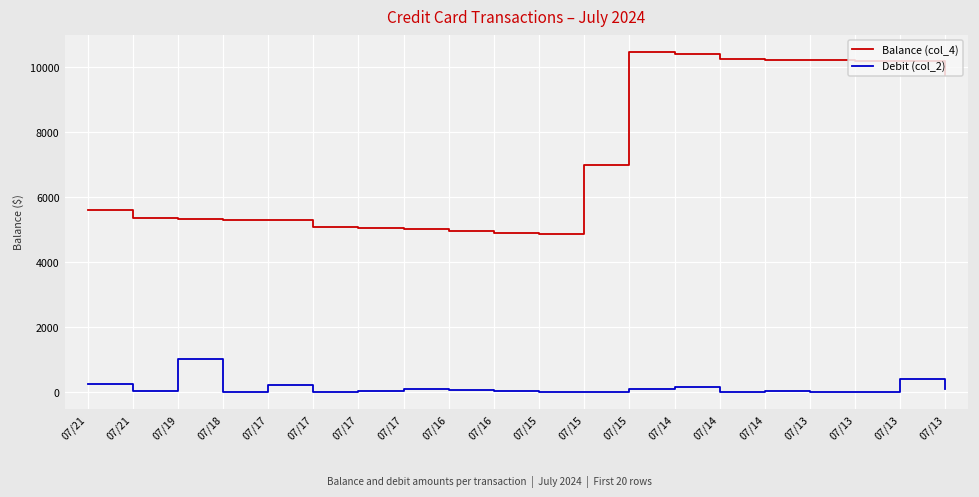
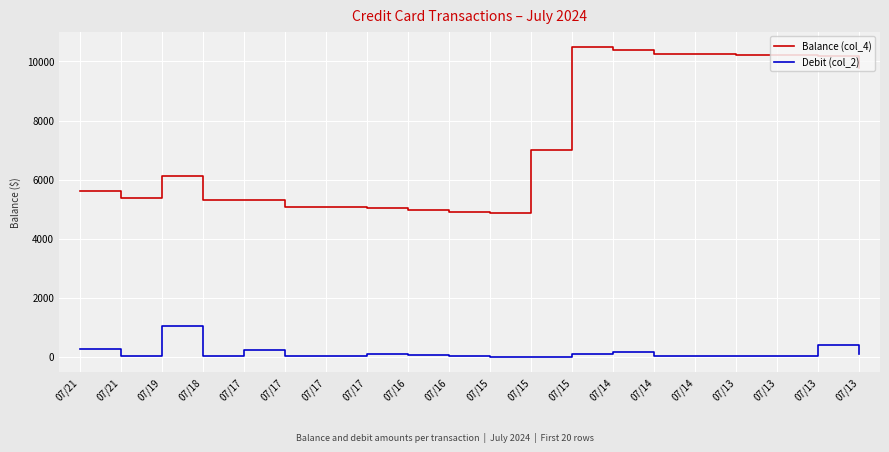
  {
    "Balance (col_4)": {
-     "07/19": 5300,
+     "07/19": 6100,
      "07/18": 5300
    },
    "Debit (col_2)": {
      "07/19": 1000,
      "07/18": 0
    }
  }
